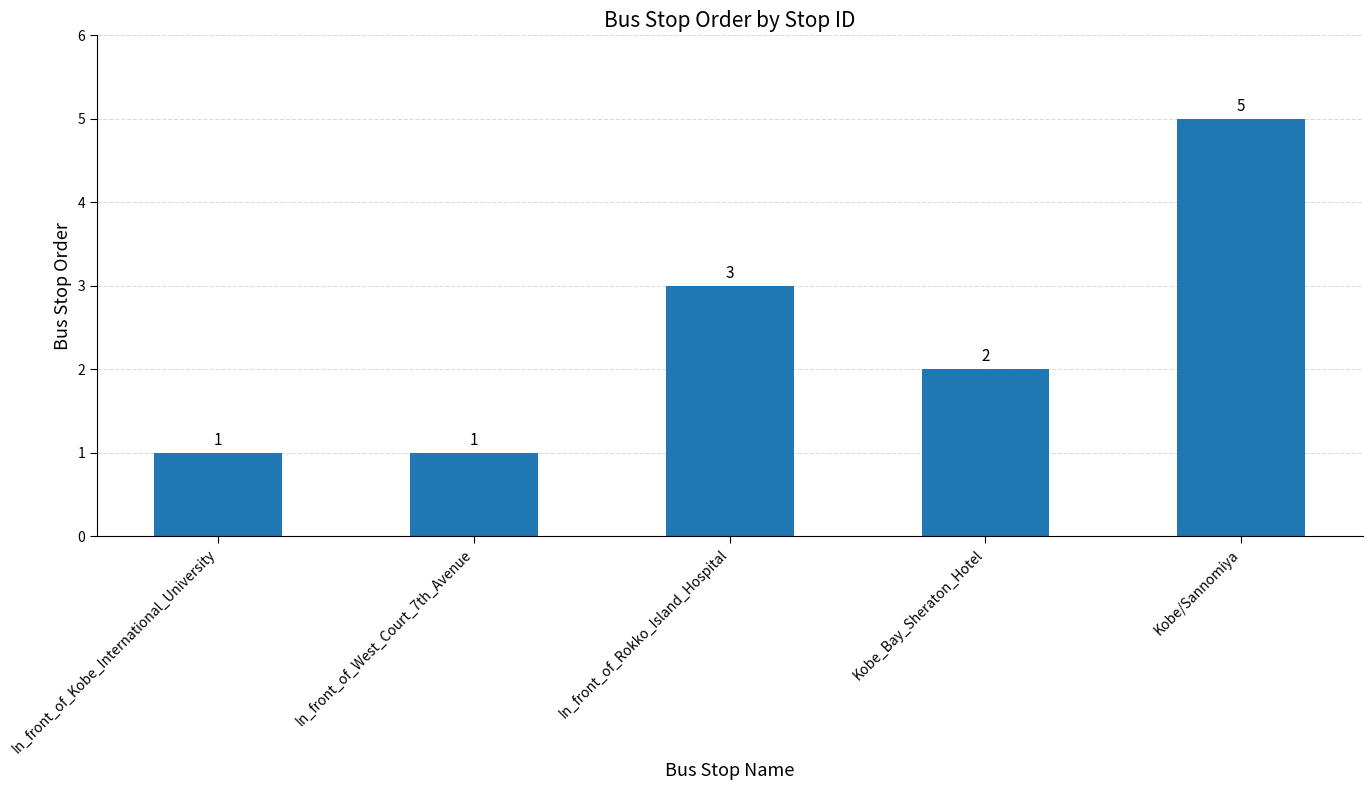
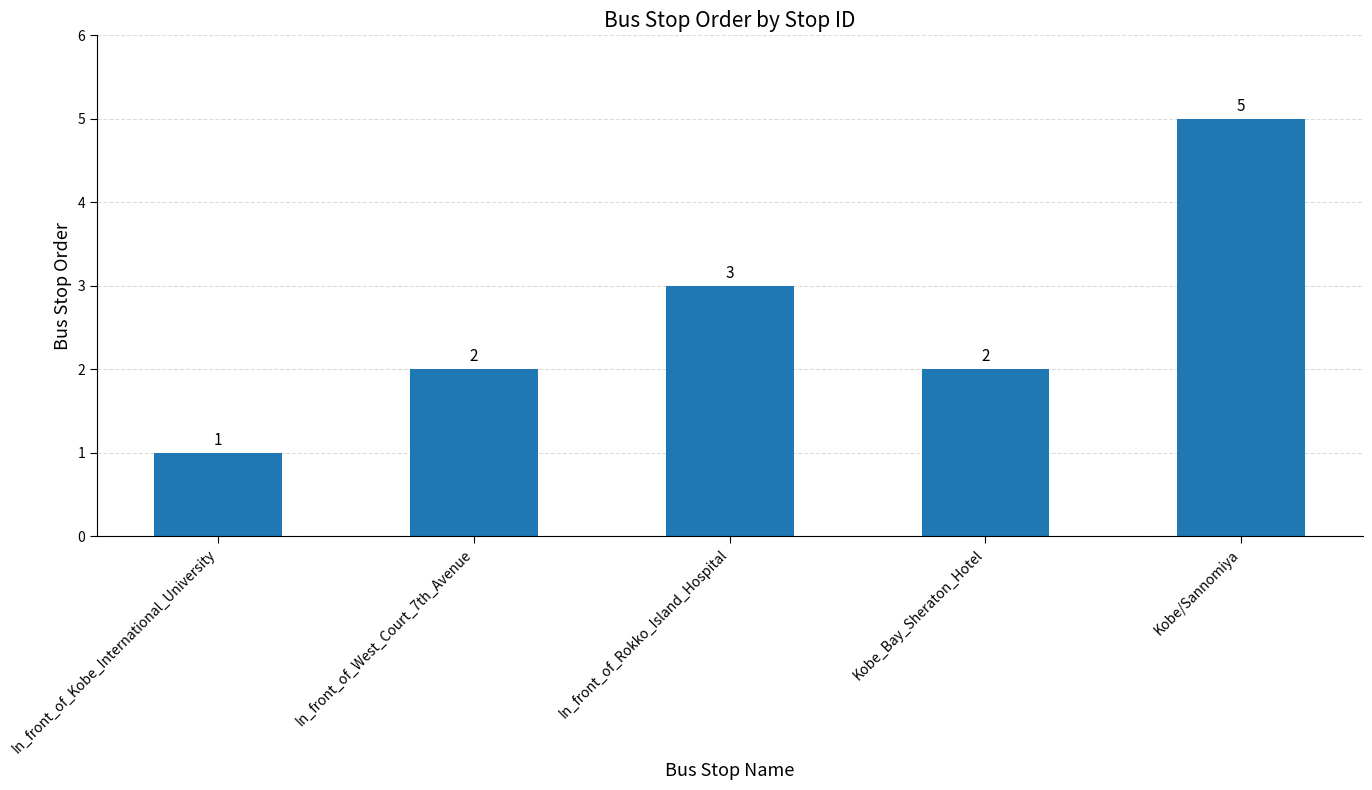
  {
    "In_front_of_Kobe_International_University": 1,
-   "In_front_of_West_Court_7th_Avenue": 1,
+   "In_front_of_West_Court_7th_Avenue": 2,
    "In_front_of_Rokko_Island_Hospital": 3,
    "Kobe_Bay_Sheraton_Hotel": 2,
    "Kobe/Sannomiya": 5
  }
